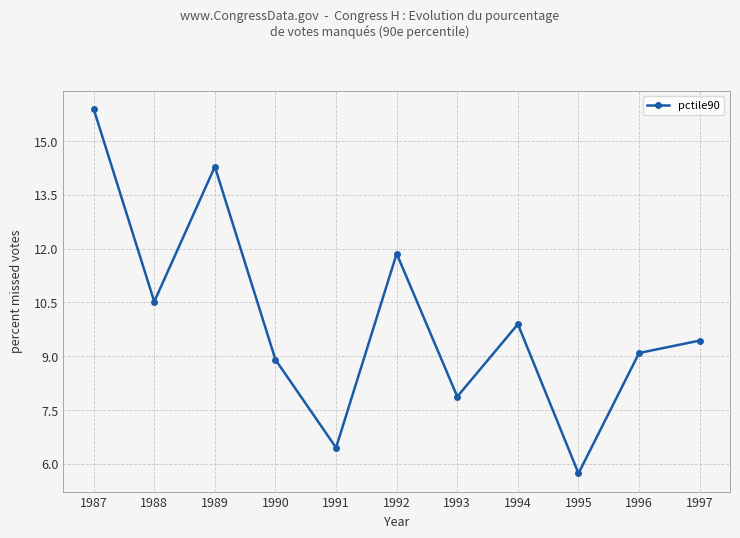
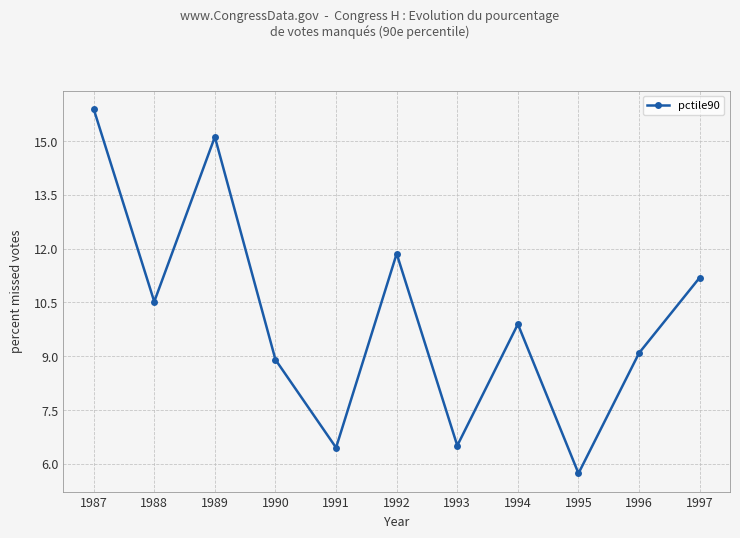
  {
    "1987": 15.9,
    "1988": 10.5,
-   "1989": 14.3,
+   "1989": 15.1,
    "1990": 8.9,
    "1991": 6.5,
    "1992": 11.9,
-   "1993": 7.9,
+   "1993": 6.5,
    "1994": 9.9,
    "1995": 5.7,
    "1996": 9.1,
-   "1997": 9.4
+   "1997": 11.2
  }
